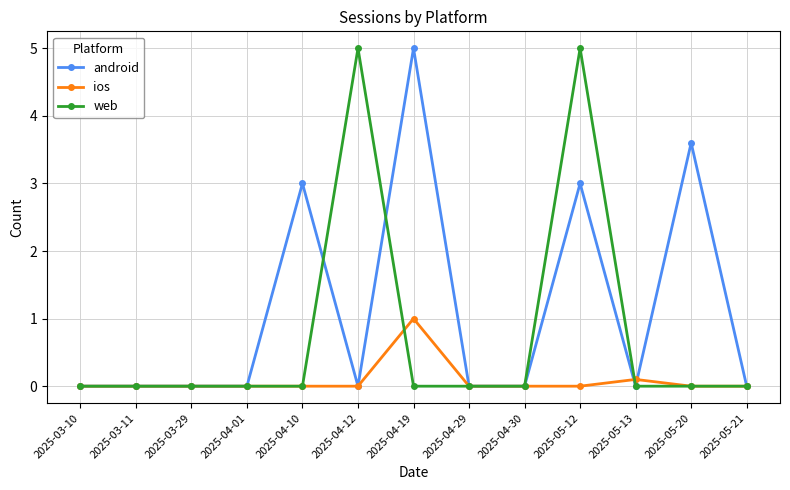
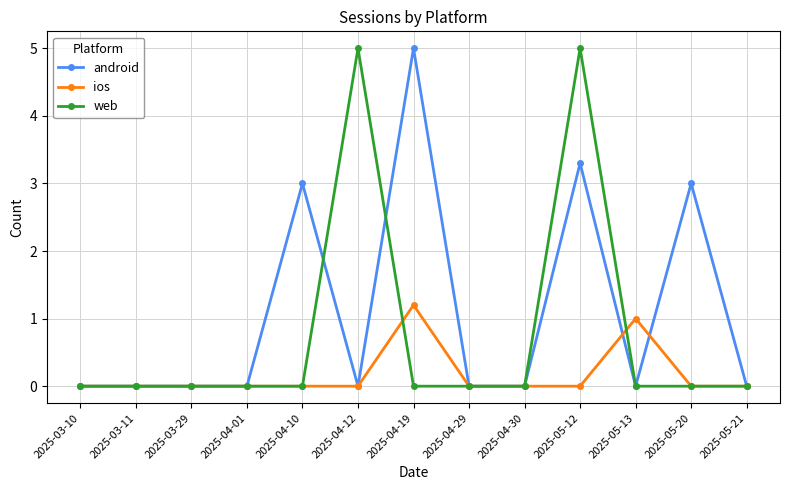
  {
    "android": {
      "2025-04-10": 3.0,
      "2025-04-19": 5.0,
-     "2025-05-12": 3.0,
-     "2025-05-20": 3.6
+     "2025-05-12": 3.3,
+     "2025-05-20": 3.0
    },
    "ios": {
-     "2025-04-19": 1.0,
+     "2025-04-19": 1.2,
      "2025-05-12": 0.0,
-     "2025-05-13": 0.1
+     "2025-05-13": 1.0
    },
    "web": {
      "2025-04-12": 5.0,
      "2025-04-19": 0.0,
      "2025-05-12": 5.0
    }
  }
